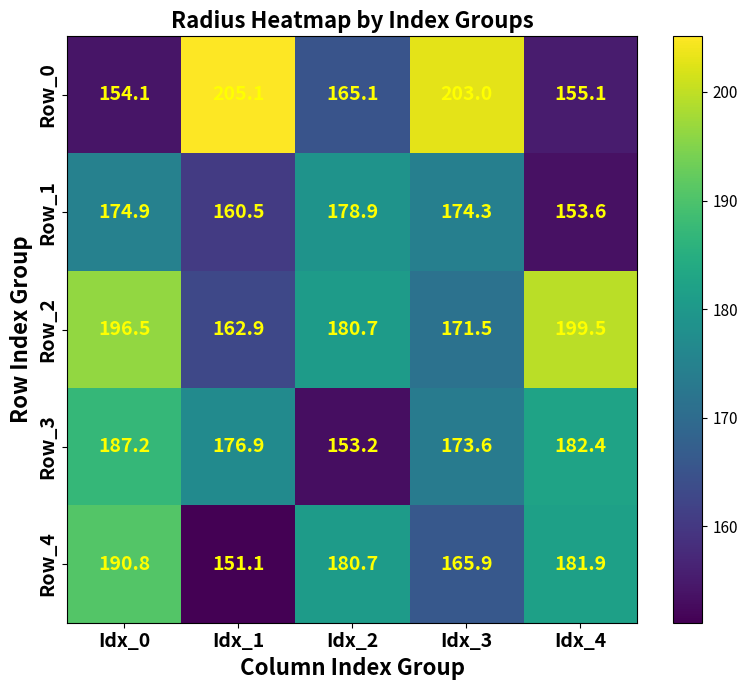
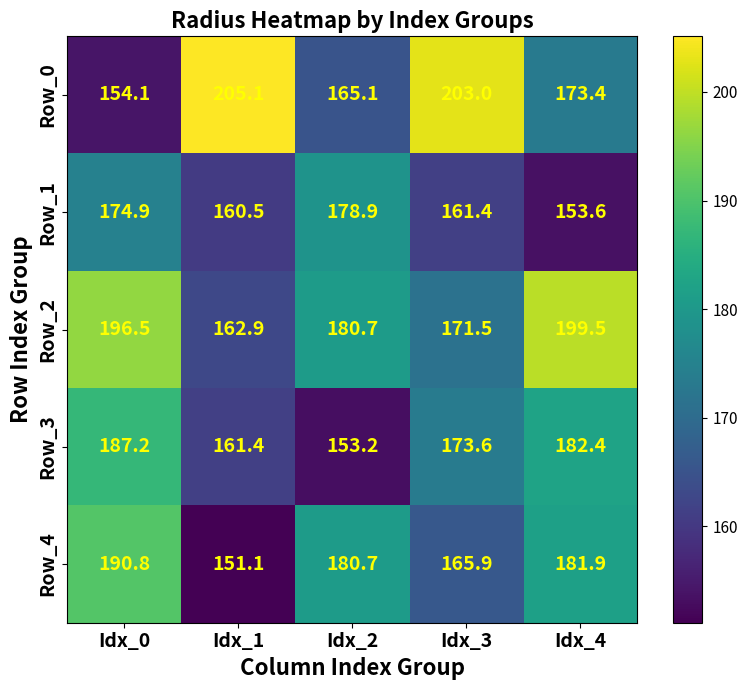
  {
    "Row_0": {
      "Idx_0": 154.1,
      "Idx_2": 165.1,
-     "Idx_4": 155.1
+     "Idx_4": 173.4
    },
    "Row_1": {
      "Idx_0": 174.9,
      "Idx_1": 160.5,
      "Idx_2": 178.9,
-     "Idx_3": 174.3,
+     "Idx_3": 161.4,
      "Idx_4": 153.6
    },
    "Row_2": {
      "Idx_0": 196.5,
      "Idx_1": 162.9,
      "Idx_2": 180.7,
      "Idx_3": 171.5,
      "Idx_4": 199.5
    },
    "Row_3": {
      "Idx_0": 187.2,
-     "Idx_1": 176.9,
+     "Idx_1": 161.4,
      "Idx_2": 153.2,
      "Idx_3": 173.6,
      "Idx_4": 182.4
    },
    "Row_4": {
      "Idx_0": 190.8,
      "Idx_1": 151.1,
      "Idx_2": 180.7,
      "Idx_3": 165.9,
      "Idx_4": 181.9
    }
  }
